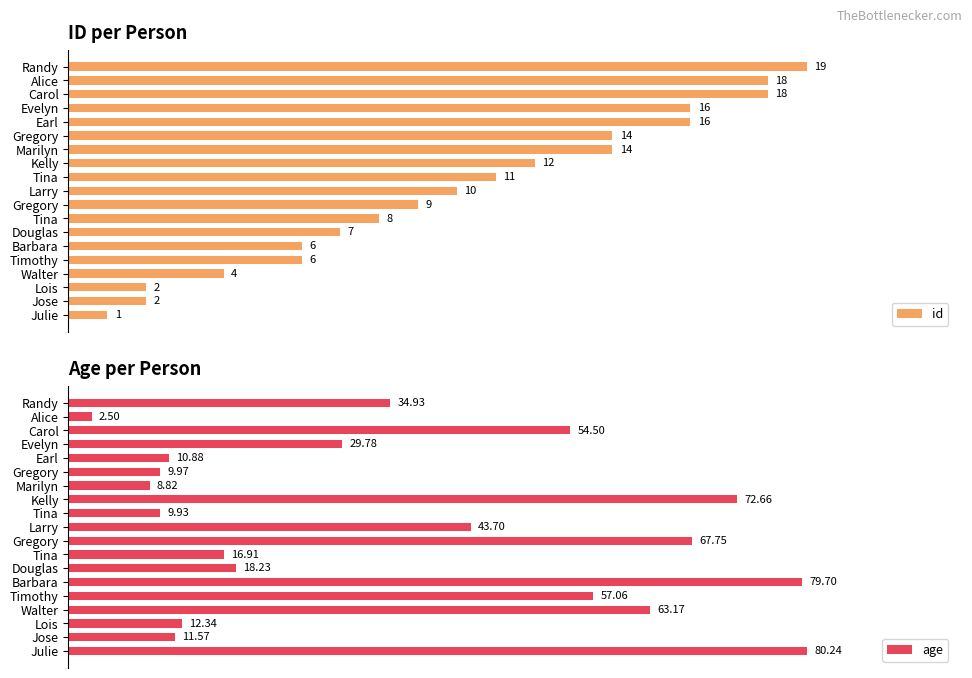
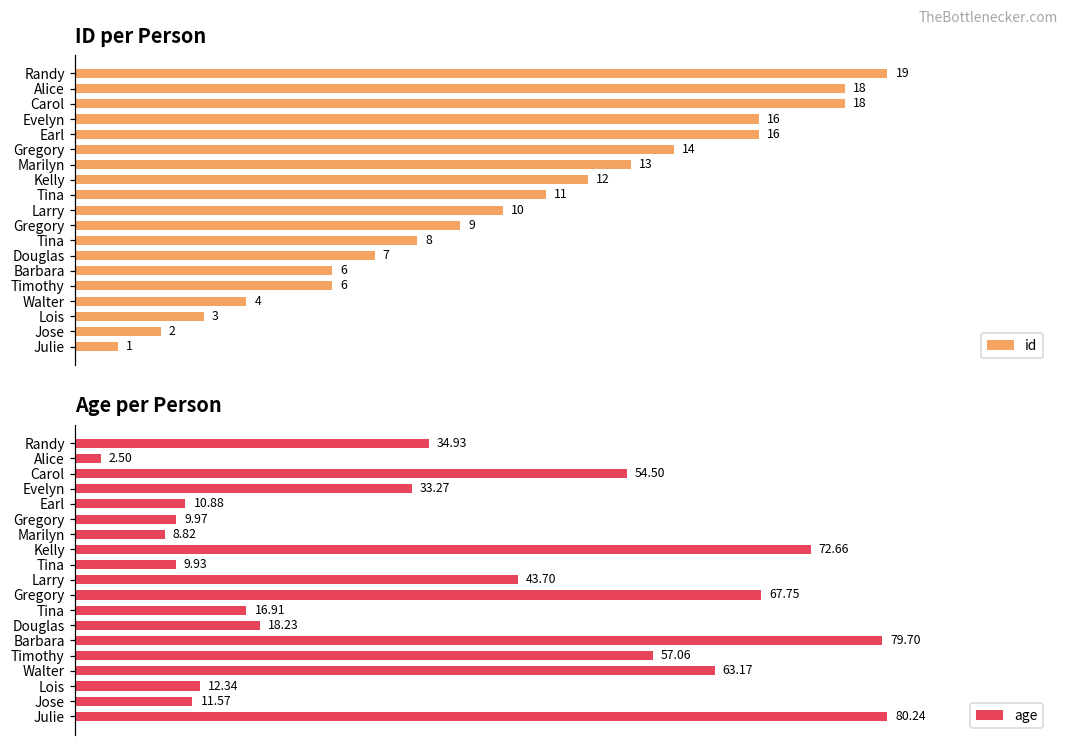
  {
    "ID per Person": {
-     "Marilyn": 14,
-     "Lois": 2
+     "Marilyn": 13,
+     "Lois": 3
    },
    "Age per Person": {
-     "Evelyn": 29.78
+     "Evelyn": 33.27
    }
  }
